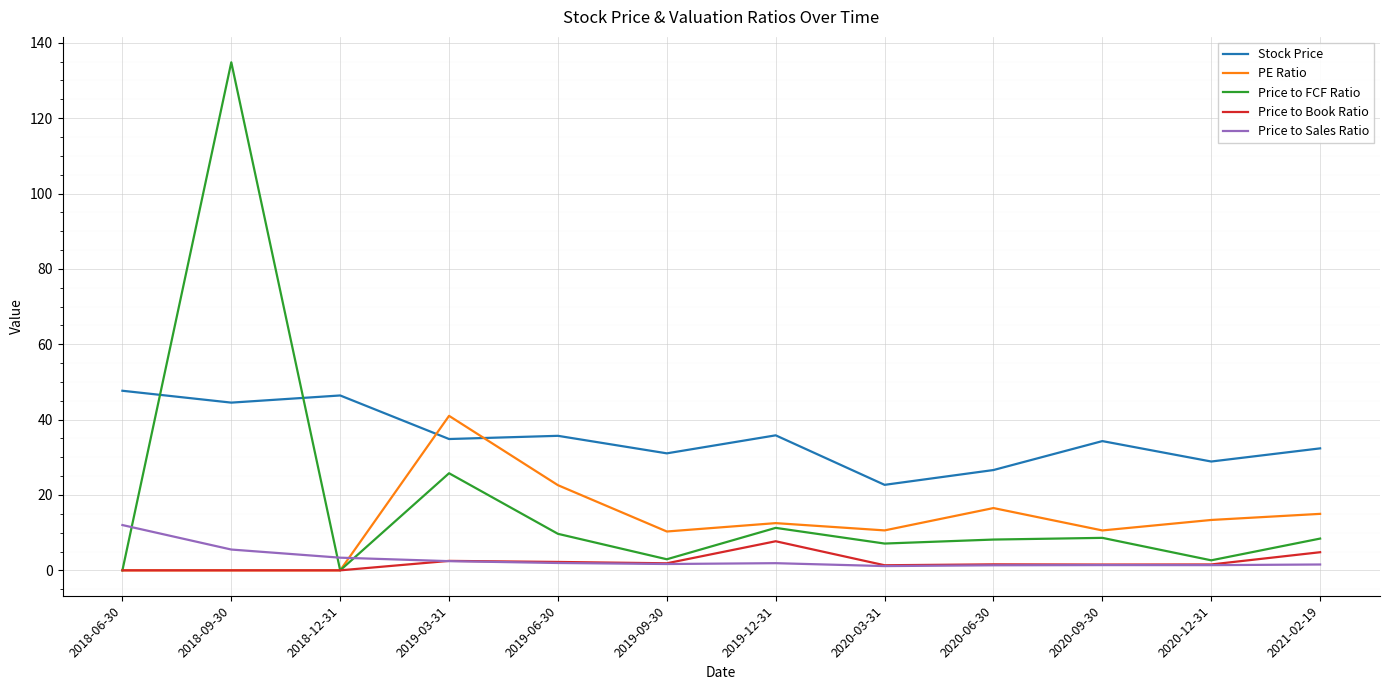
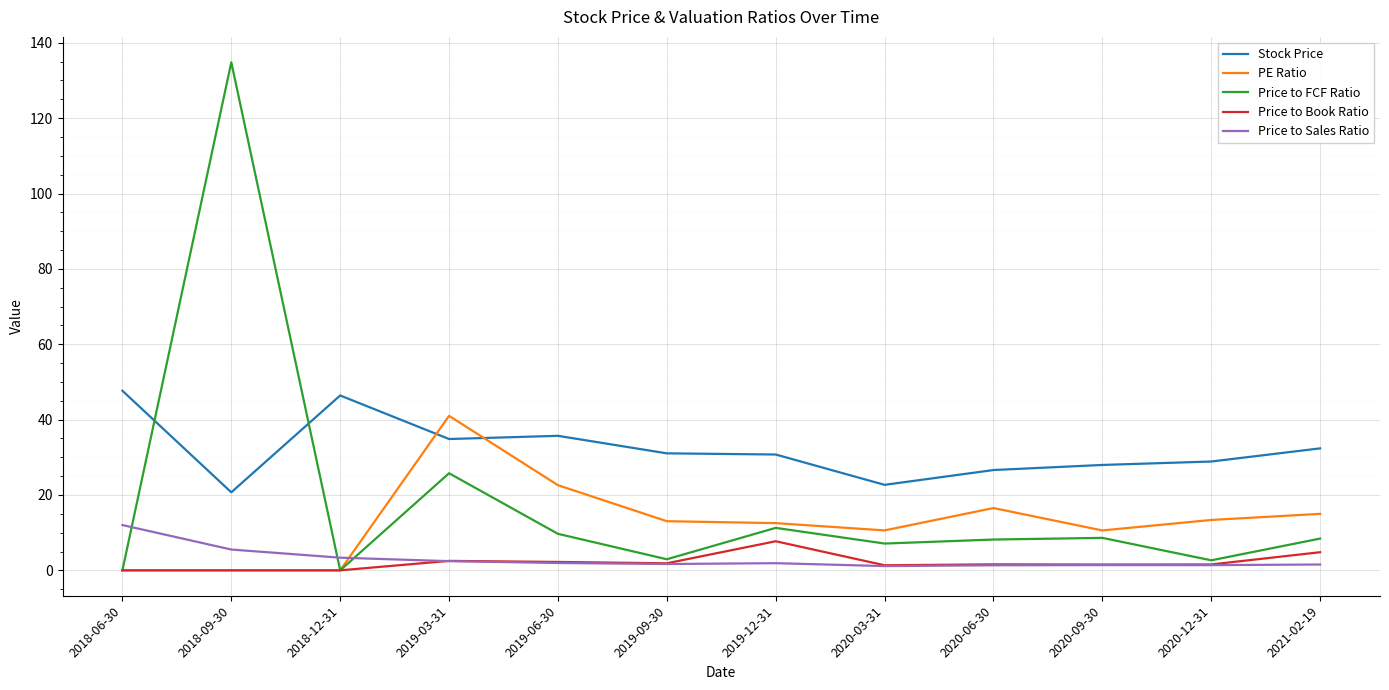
  {
    "Stock Price": {
      "2018-06-30": 48,
-     "2018-09-30": 45,
+     "2018-09-30": 21,
      "2018-12-31": 46,
      "2019-03-31": 35,
      "2019-06-30": 36,
      "2019-09-30": 31,
-     "2019-12-31": 36,
+     "2019-12-31": 31,
      "2020-03-31": 23,
      "2020-06-30": 27,
-     "2020-09-30": 34,
+     "2020-09-30": 28,
      "2020-12-31": 29,
      "2021-02-19": 32
    },
    "PE Ratio": {
      "2019-03-31": 41,
      "2019-06-30": 23,
-     "2019-09-30": 10,
+     "2019-09-30": 13,
      "2019-12-31": 13,
      "2020-03-31": 11,
      "2020-06-30": 17,
      "2020-09-30": 11,
      "2020-12-31": 13,
      "2021-02-19": 15
    },
    "Price to FCF Ratio": {
      "2018-09-30": 135,
      "2019-03-31": 26,
      "2019-06-30": 10,
      "2019-09-30": 3,
      "2019-12-31": 11,
      "2020-03-31": 7,
      "2020-06-30": 8,
      "2020-09-30": 9,
      "2020-12-31": 3,
      "2021-02-19": 8
    },
    "Price to Book Ratio": {
      "2019-12-31": 8,
      "2021-02-19": 5
    },
    "Price to Sales Ratio": {
      "2018-06-30": 12,
      "2018-09-30": 6,
      "2018-12-31": 3,
      "2019-12-31": 2,
      "2021-02-19": 2
    }
  }
